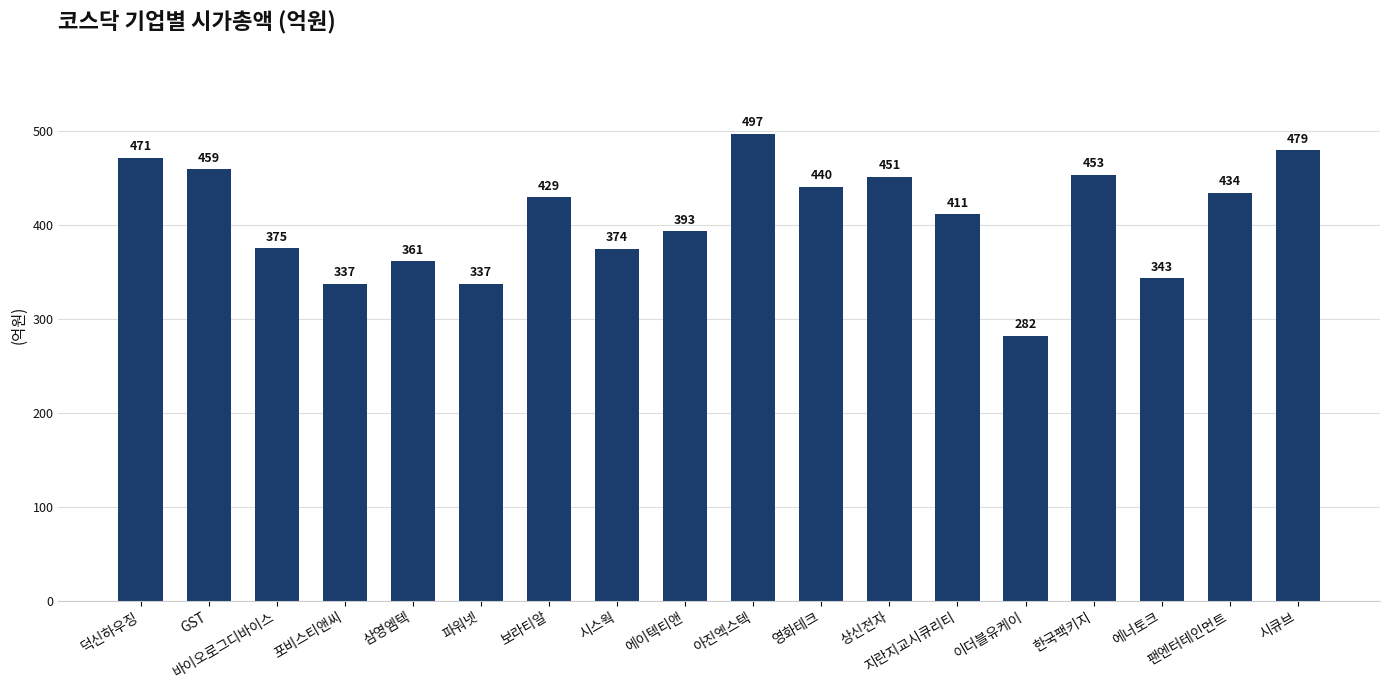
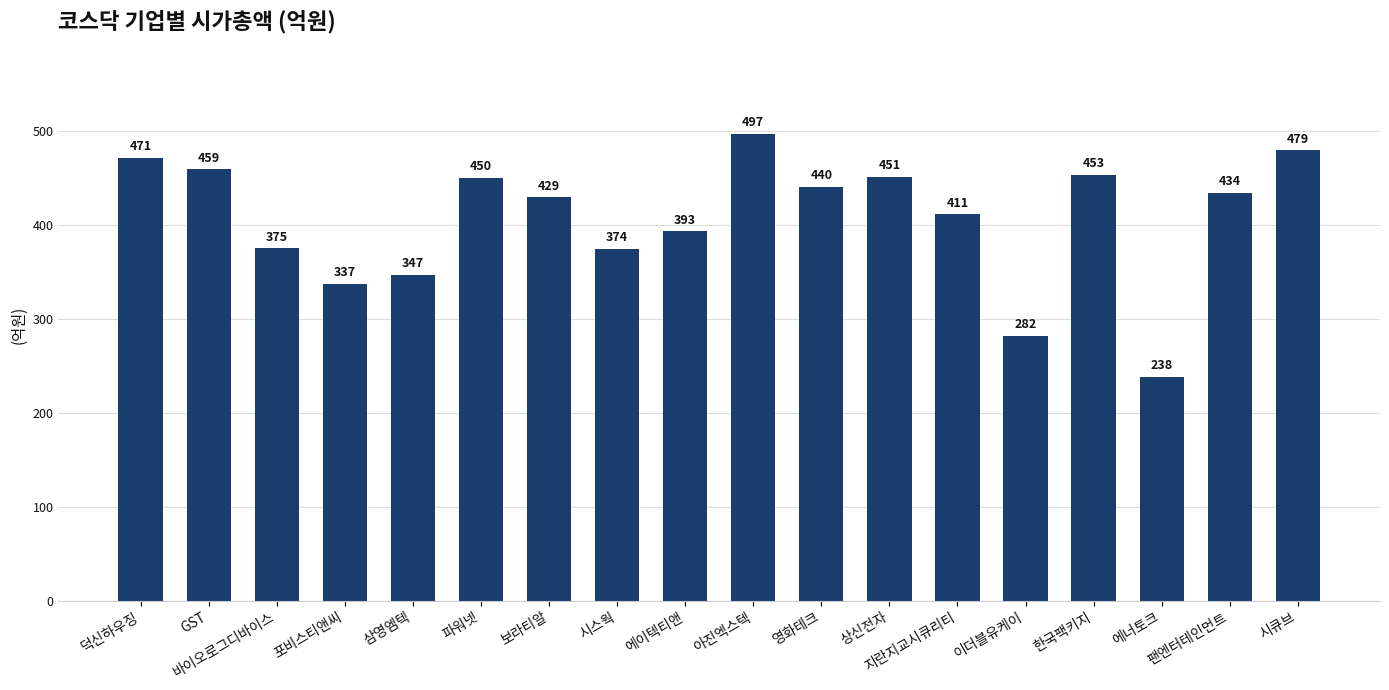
  {
    "덕신하우징": 471,
    "GST": 459,
    "바이오로그디바이스": 375,
    "포비스티앤씨": 337,
-   "삼영엠텍": 361,
-   "파워넷": 337,
+   "삼영엠텍": 347,
+   "파워넷": 450,
    "보라티알": 429,
    "시스웍": 374,
    "에이텍티앤": 393,
    "아진엑스텍": 497,
    "영화테크": 440,
    "상신전자": 451,
    "지란지교시큐리티": 411,
    "이더블유케이": 282,
    "한국팩키지": 453,
-   "에너토크": 343,
+   "에너토크": 238,
    "팬엔터테인먼트": 434,
    "시큐브": 479
  }
